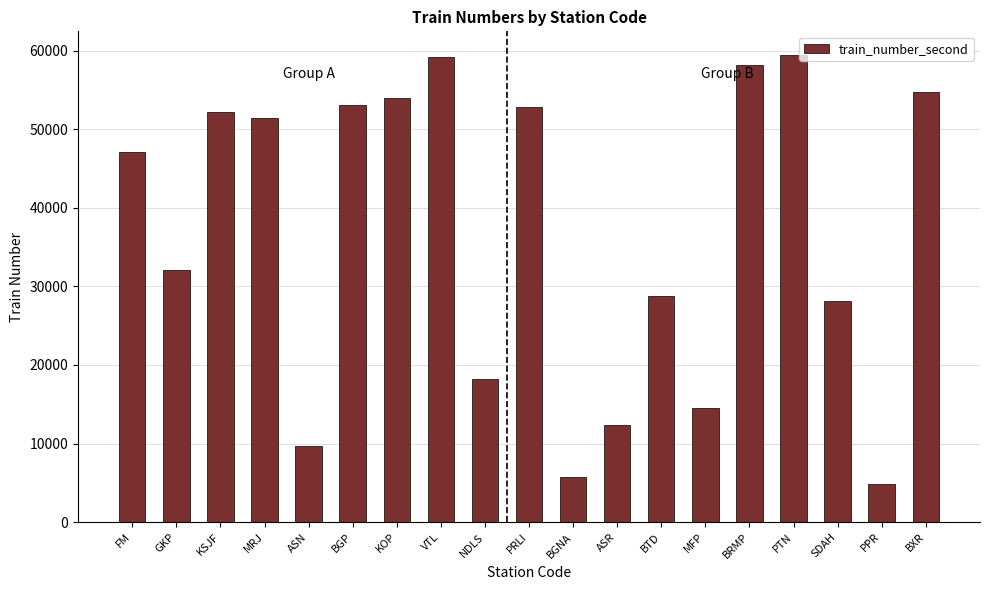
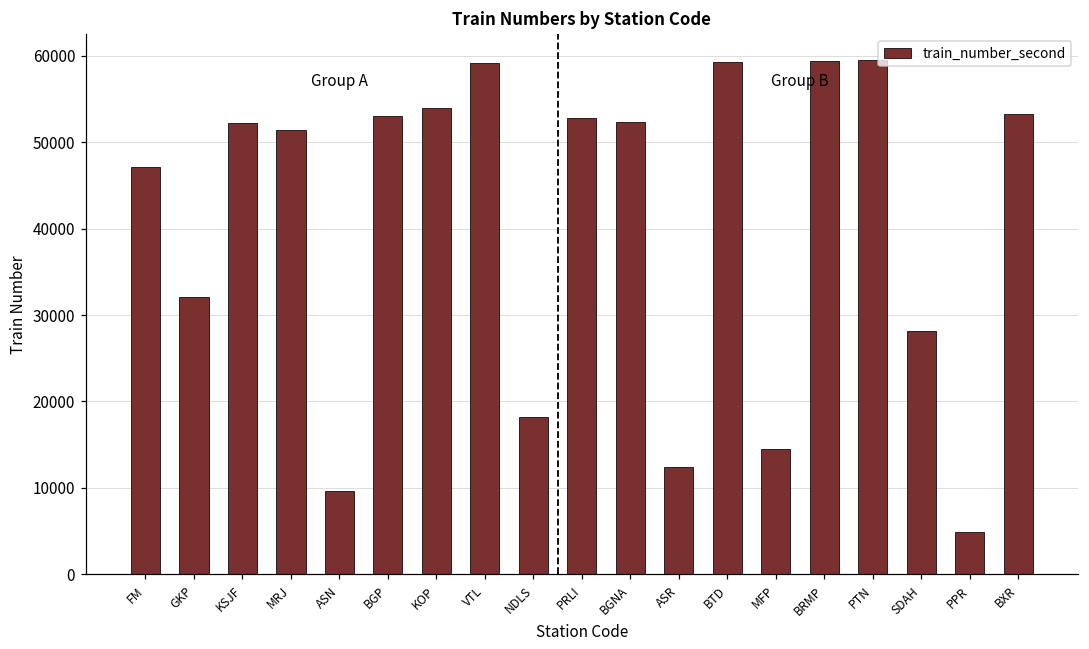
  {
    "FM": 47000,
    "GKP": 32000,
    "KSJF": 52000,
    "MRJ": 51000,
    "ASN": 10000,
    "BGP": 53000,
    "KOP": 54000,
    "VTL": 59000,
    "NDLS": 18000,
    "PRLI": 53000,
-   "BGNA": 6000,
+   "BGNA": 52000,
    "ASR": 12000,
-   "BTD": 29000,
+   "BTD": 59000,
    "MFP": 15000,
-   "BRMP": 58000,
+   "BRMP": 59000,
    "PTN": 59000,
    "SDAH": 28000,
    "PPR": 5000,
-   "BXR": 55000
+   "BXR": 53000
  }
